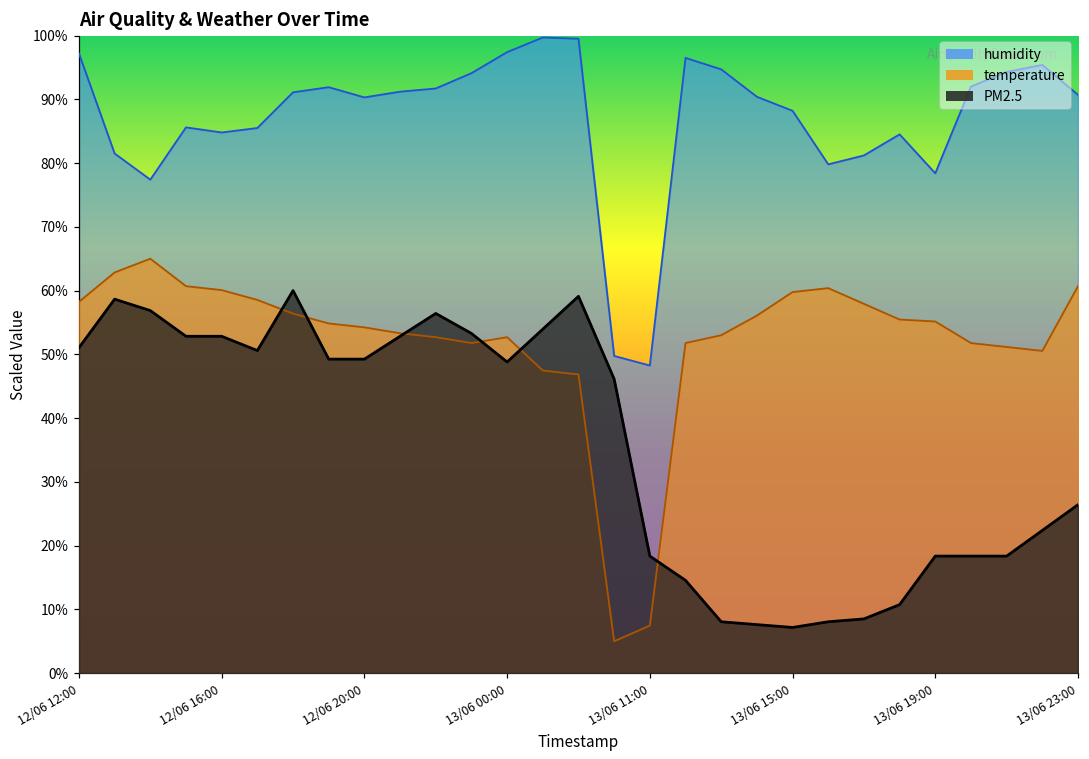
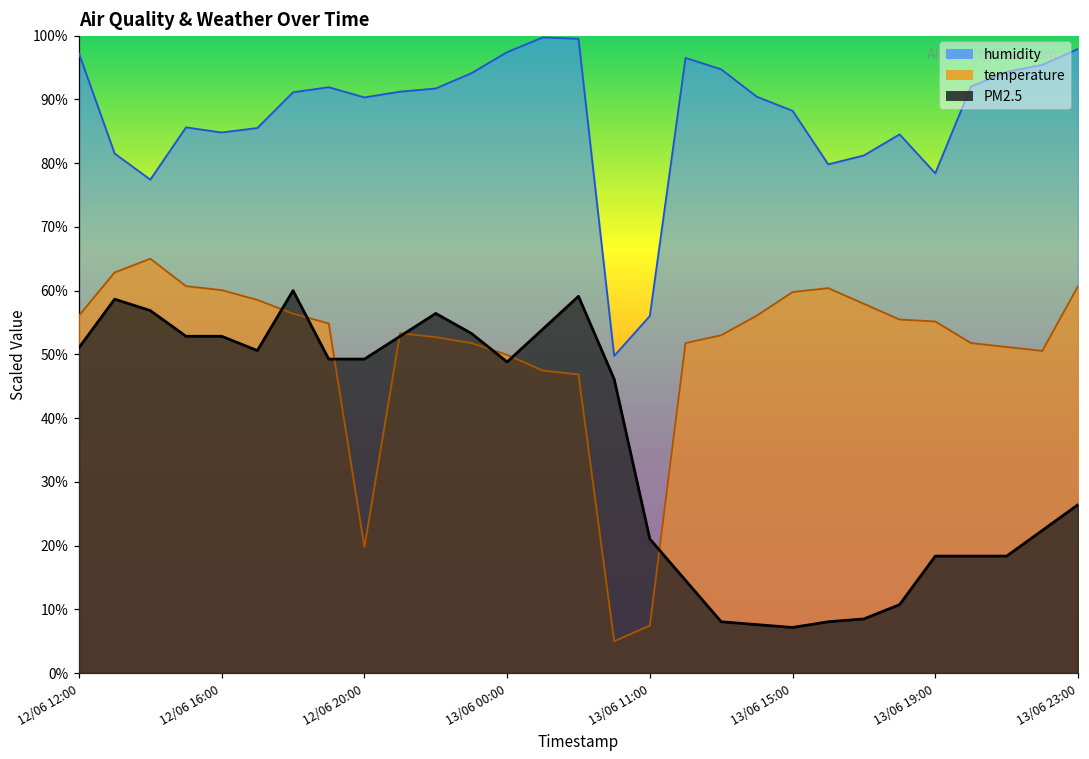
  {
    "humidity": {
      "12/06 12:00": "97%",
      "12/06 16:00": "85%",
      "12/06 20:00": "90%",
      "13/06 00:00": "97%",
-     "13/06 11:00": "48%",
+     "13/06 11:00": "56%",
      "13/06 15:00": "88%",
      "13/06 19:00": "78%",
-     "13/06 23:00": "91%"
+     "13/06 23:00": "98%"
    },
    "temperature": {
-     "12/06 12:00": "58%",
+     "12/06 12:00": "56%",
      "12/06 16:00": "60%",
-     "12/06 20:00": "54%",
-     "13/06 00:00": "53%",
+     "12/06 20:00": "20%",
+     "13/06 00:00": "50%",
      "13/06 11:00": "7%",
      "13/06 15:00": "60%",
      "13/06 19:00": "55%",
      "13/06 23:00": "61%"
    },
    "PM2.5": {
      "12/06 12:00": "51%",
      "12/06 16:00": "53%",
      "12/06 20:00": "49%",
      "13/06 00:00": "49%",
-     "13/06 11:00": "18%",
+     "13/06 11:00": "21%",
      "13/06 15:00": "7%",
      "13/06 19:00": "18%",
      "13/06 23:00": "26%"
    }
  }
